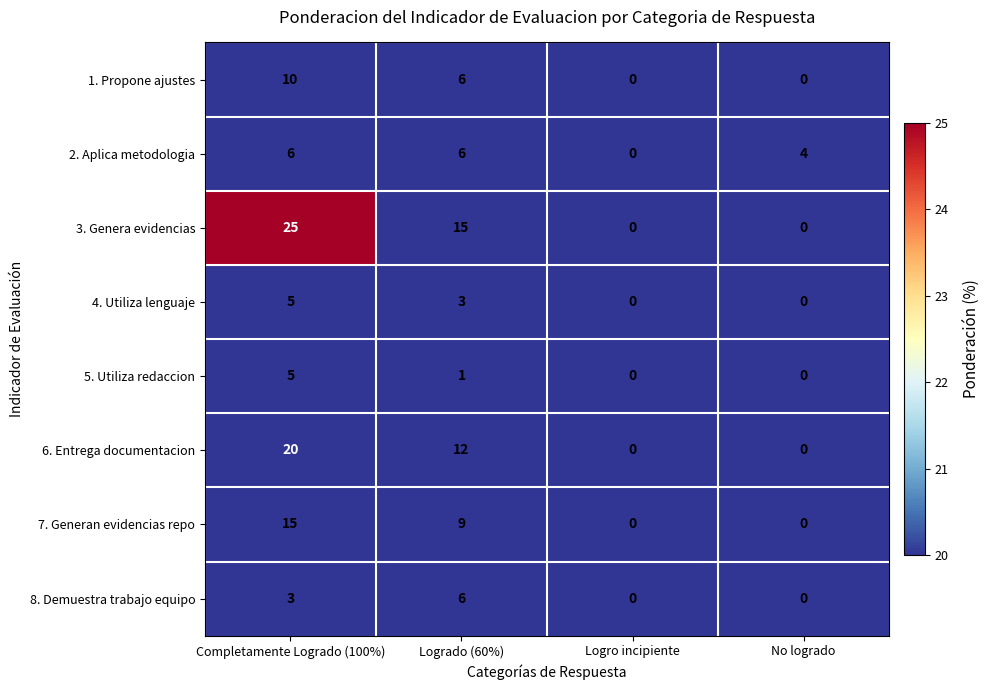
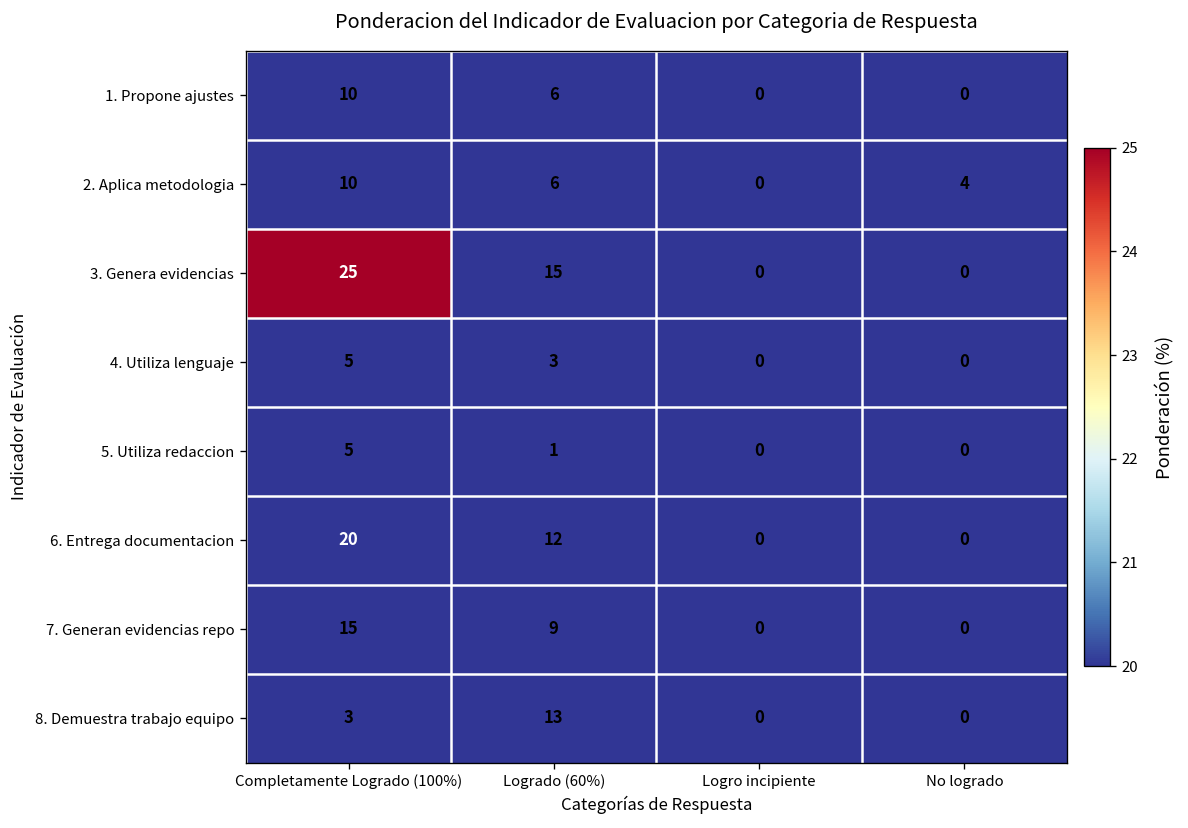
  {
    "1. Propone ajustes": {
      "Completamente Logrado (100%)": 10,
      "Logrado (60%)": 6,
      "Logro incipiente": 0,
      "No logrado": 0
    },
    "2. Aplica metodologia": {
-     "Completamente Logrado (100%)": 6,
+     "Completamente Logrado (100%)": 10,
      "Logrado (60%)": 6,
      "Logro incipiente": 0,
      "No logrado": 4
    },
    "3. Genera evidencias": {
      "Completamente Logrado (100%)": 25,
      "Logrado (60%)": 15,
      "Logro incipiente": 0,
      "No logrado": 0
    },
    "4. Utiliza lenguaje": {
      "Completamente Logrado (100%)": 5,
      "Logrado (60%)": 3,
      "Logro incipiente": 0,
      "No logrado": 0
    },
    "5. Utiliza redaccion": {
      "Completamente Logrado (100%)": 5,
      "Logrado (60%)": 1,
      "Logro incipiente": 0,
      "No logrado": 0
    },
    "6. Entrega documentacion": {
      "Completamente Logrado (100%)": 20,
      "Logrado (60%)": 12,
      "Logro incipiente": 0,
      "No logrado": 0
    },
    "7. Generan evidencias repo": {
      "Completamente Logrado (100%)": 15,
      "Logrado (60%)": 9,
      "Logro incipiente": 0,
      "No logrado": 0
    },
    "8. Demuestra trabajo equipo": {
      "Completamente Logrado (100%)": 3,
-     "Logrado (60%)": 6,
+     "Logrado (60%)": 13,
      "Logro incipiente": 0,
      "No logrado": 0
    }
  }
